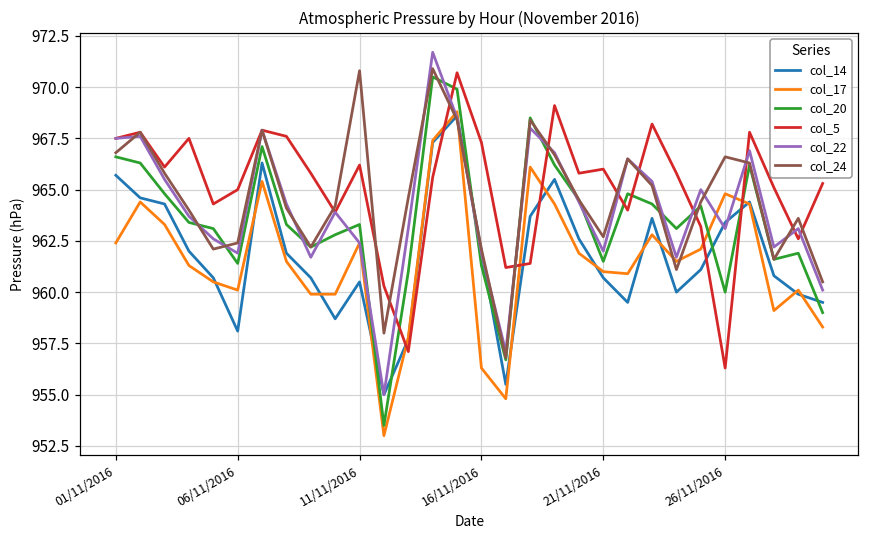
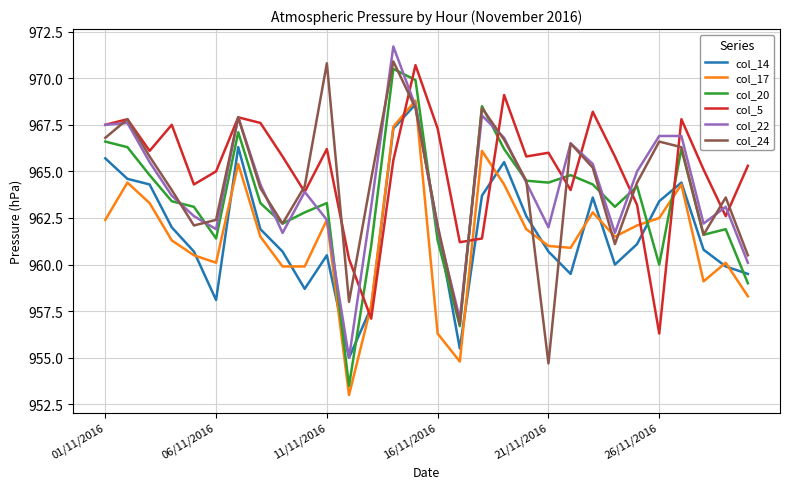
  {
    "col_14": {
      "01/11/2016": 965.7,
      "06/11/2016": 958.1,
      "11/11/2016": 960.5,
      "21/11/2016": 960.7,
      "26/11/2016": 963.4
    },
    "col_17": {
      "01/11/2016": 962.4,
      "06/11/2016": 960.1,
      "16/11/2016": 956.3,
      "21/11/2016": 961.0,
-     "26/11/2016": 964.8
+     "26/11/2016": 962.5
    },
    "col_20": {
      "01/11/2016": 966.6,
      "06/11/2016": 961.4,
      "11/11/2016": 963.3,
      "16/11/2016": 961.3,
-     "21/11/2016": 961.5,
+     "21/11/2016": 964.4,
      "26/11/2016": 960.0
    },
    "col_5": {
      "06/11/2016": 965.0,
      "11/11/2016": 966.2,
      "16/11/2016": 967.3,
      "21/11/2016": 966.0,
      "26/11/2016": 956.3
    },
    "col_22": {
      "06/11/2016": 961.9,
      "21/11/2016": 962.0,
-     "26/11/2016": 963.1
+     "26/11/2016": 966.9
    },
    "col_24": {
      "01/11/2016": 966.8,
      "06/11/2016": 962.4,
      "11/11/2016": 970.8,
-     "21/11/2016": 962.7,
+     "21/11/2016": 954.7,
      "26/11/2016": 966.6
    }
  }
